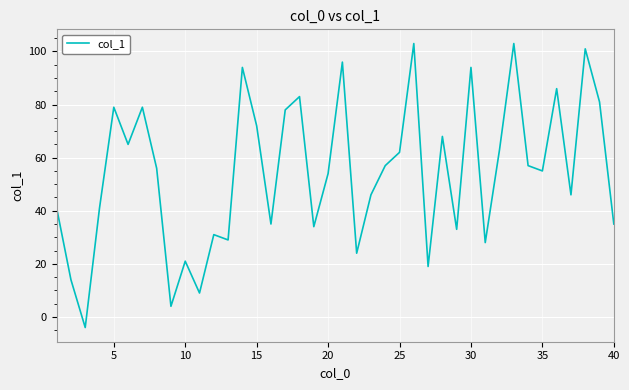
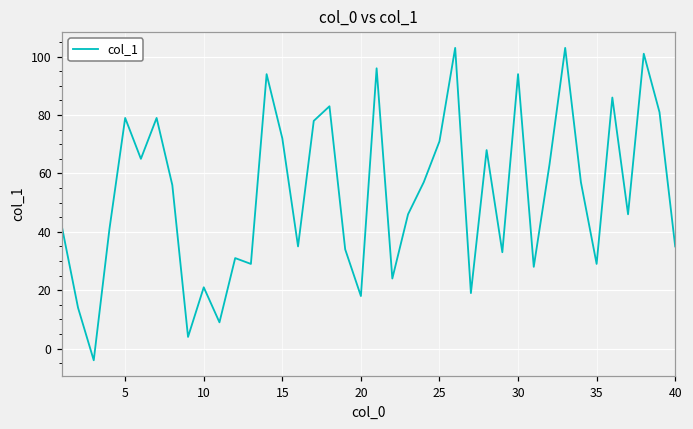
  {
    "5": 79,
    "10": 21,
    "15": 72,
-   "20": 54,
-   "25": 62,
+   "20": 18,
+   "25": 71,
    "30": 94,
-   "35": 55,
+   "35": 29,
    "40": 35
  }
